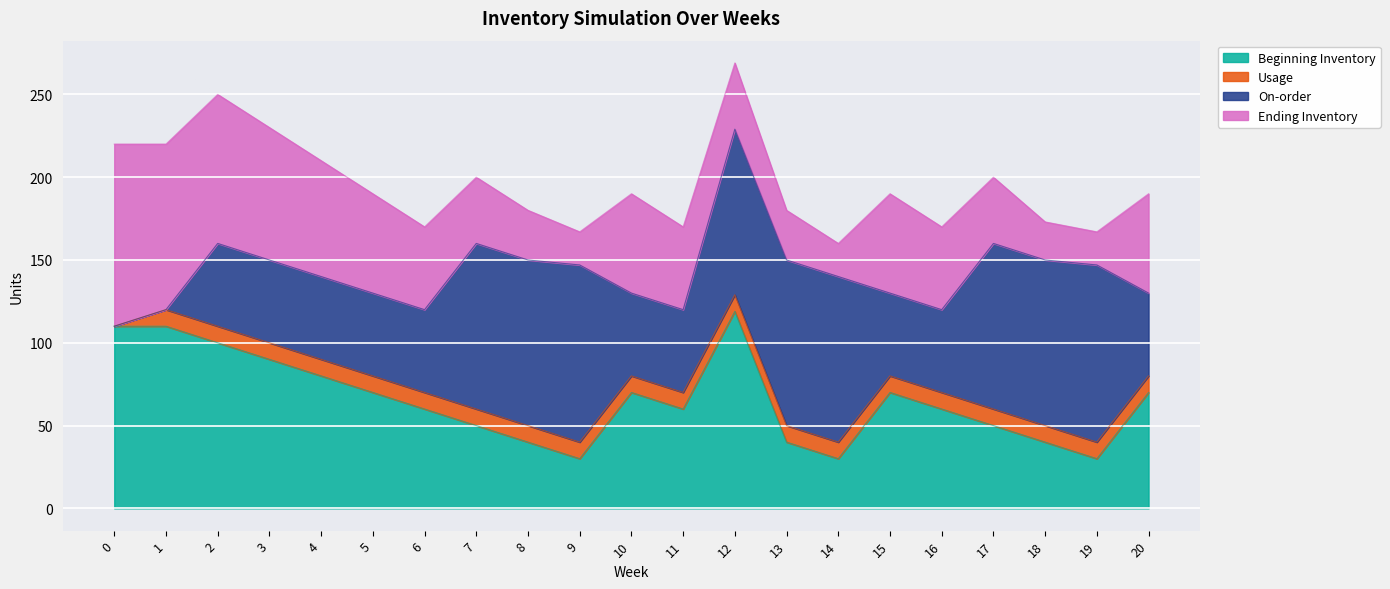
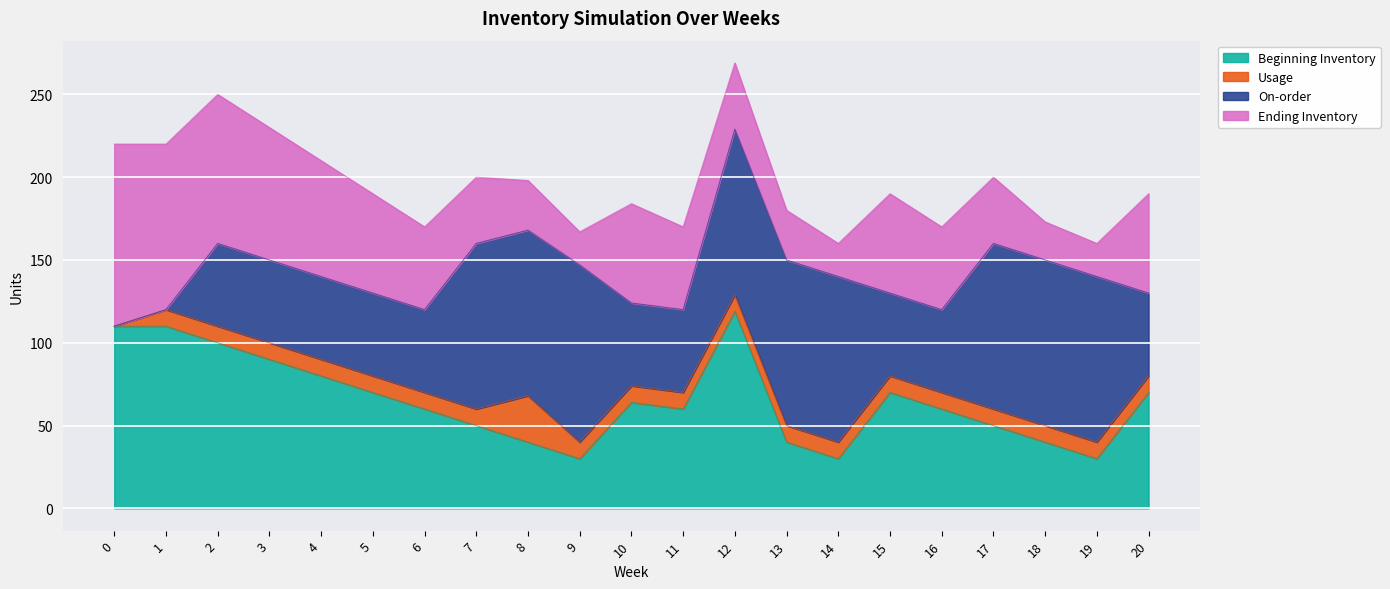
  {
    "Beginning Inventory": {
      "1": 110,
      "2": 100,
      "3": 90,
      "4": 80,
      "5": 70,
      "6": 60,
      "7": 50,
      "8": 40,
      "9": 30,
-     "10": 70,
+     "10": 64,
      "11": 60,
      "12": 119,
      "13": 40,
      "14": 30,
      "15": 70,
      "16": 60,
      "17": 50,
      "18": 40,
      "19": 30,
      "20": 70
    },
    "Usage": {
      "2": 10,
      "3": 10,
      "4": 10,
      "5": 10,
      "6": 10,
      "7": 10,
-     "8": 10,
+     "8": 28,
      "9": 10,
      "10": 10,
      "11": 10,
      "12": 10,
      "13": 10,
      "14": 10,
      "15": 10,
      "16": 10,
      "17": 10,
      "18": 10,
      "19": 10,
      "20": 10
    },
    "On-order": {
      "2": 50,
      "3": 50,
      "4": 50,
      "5": 50,
      "6": 50,
      "7": 100,
      "8": 100,
      "9": 107,
      "10": 50,
      "11": 50,
      "12": 100,
      "13": 100,
      "14": 100,
      "15": 50,
      "16": 50,
      "17": 100,
      "18": 100,
-     "19": 107,
+     "19": 100,
      "20": 50
    },
    "Ending Inventory": {
      "0": 110,
      "1": 100,
      "2": 90,
      "3": 80,
      "4": 70,
      "5": 60,
      "6": 50,
      "7": 40,
      "8": 30,
      "9": 20,
      "10": 60,
      "11": 50,
      "12": 40,
      "13": 30,
      "14": 20,
      "15": 60,
      "16": 50,
      "17": 40,
      "18": 23,
      "19": 20,
      "20": 60
    }
  }
